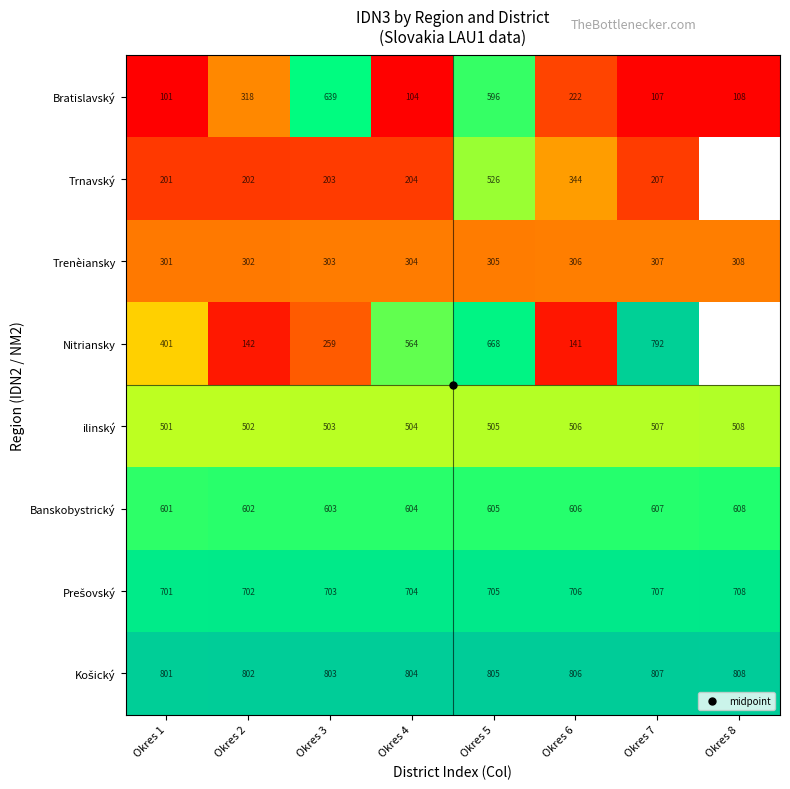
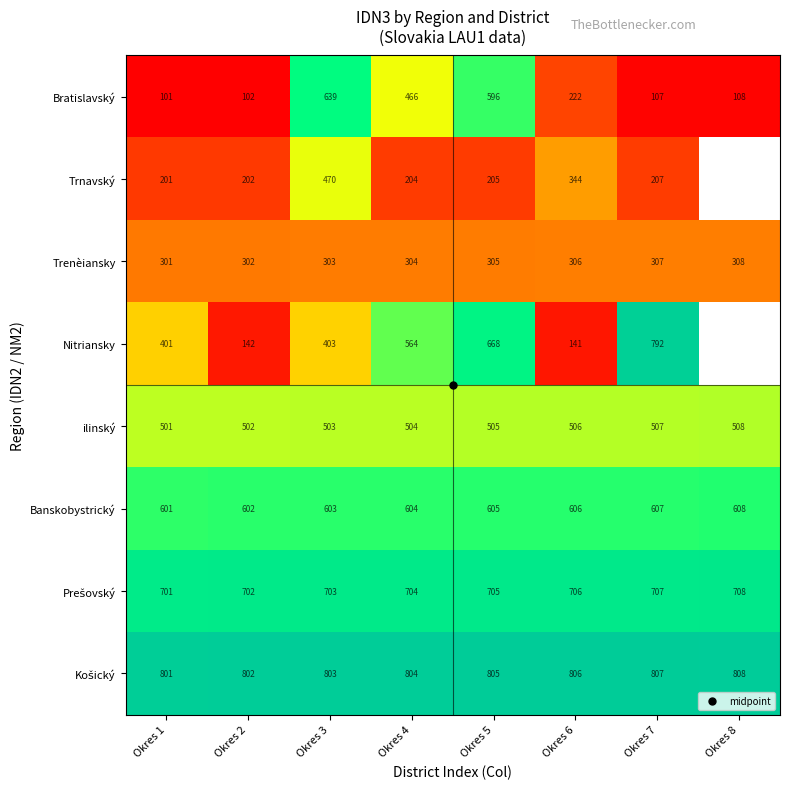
  {
    "Bratislavský": {
      "Okres 1": 101,
-     "Okres 2": 318,
+     "Okres 2": 102,
      "Okres 3": 639,
-     "Okres 4": 104,
+     "Okres 4": 466,
      "Okres 5": 596,
      "Okres 6": 222,
      "Okres 7": 107,
      "Okres 8": 108
    },
    "Trnavský": {
      "Okres 1": 201,
      "Okres 2": 202,
-     "Okres 3": 203,
+     "Okres 3": 470,
      "Okres 4": 204,
-     "Okres 5": 526,
+     "Okres 5": 205,
      "Okres 6": 344,
      "Okres 7": 207
    },
    "Trenèiansky": {
      "Okres 1": 301,
      "Okres 2": 302,
      "Okres 3": 303,
      "Okres 4": 304,
      "Okres 5": 305,
      "Okres 6": 306,
      "Okres 7": 307,
      "Okres 8": 308
    },
    "Nitriansky": {
      "Okres 1": 401,
      "Okres 2": 142,
-     "Okres 3": 259,
+     "Okres 3": 403,
      "Okres 4": 564,
      "Okres 5": 668,
      "Okres 6": 141,
      "Okres 7": 792
    },
    "ilinský": {
      "Okres 1": 501,
      "Okres 2": 502,
      "Okres 3": 503,
      "Okres 4": 504,
      "Okres 5": 505,
      "Okres 6": 506,
      "Okres 7": 507,
      "Okres 8": 508
    },
    "Banskobystrický": {
      "Okres 1": 601,
      "Okres 2": 602,
      "Okres 3": 603,
      "Okres 4": 604,
      "Okres 5": 605,
      "Okres 6": 606,
      "Okres 7": 607,
      "Okres 8": 608
    },
    "Prešovský": {
      "Okres 1": 701,
      "Okres 2": 702,
      "Okres 3": 703,
      "Okres 4": 704,
      "Okres 5": 705,
      "Okres 6": 706,
      "Okres 7": 707,
      "Okres 8": 708
    },
    "Košický": {
      "Okres 1": 801,
      "Okres 2": 802,
      "Okres 3": 803,
      "Okres 4": 804,
      "Okres 5": 805,
      "Okres 6": 806,
      "Okres 7": 807,
      "Okres 8": 808
    }
  }
